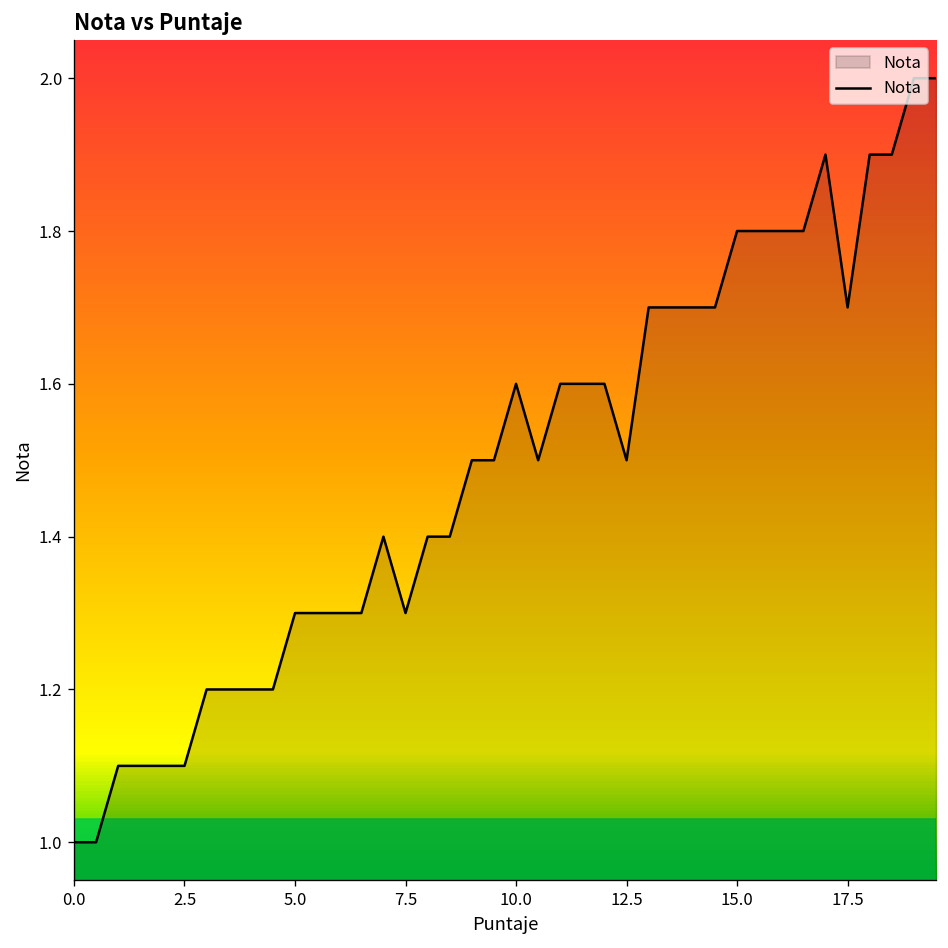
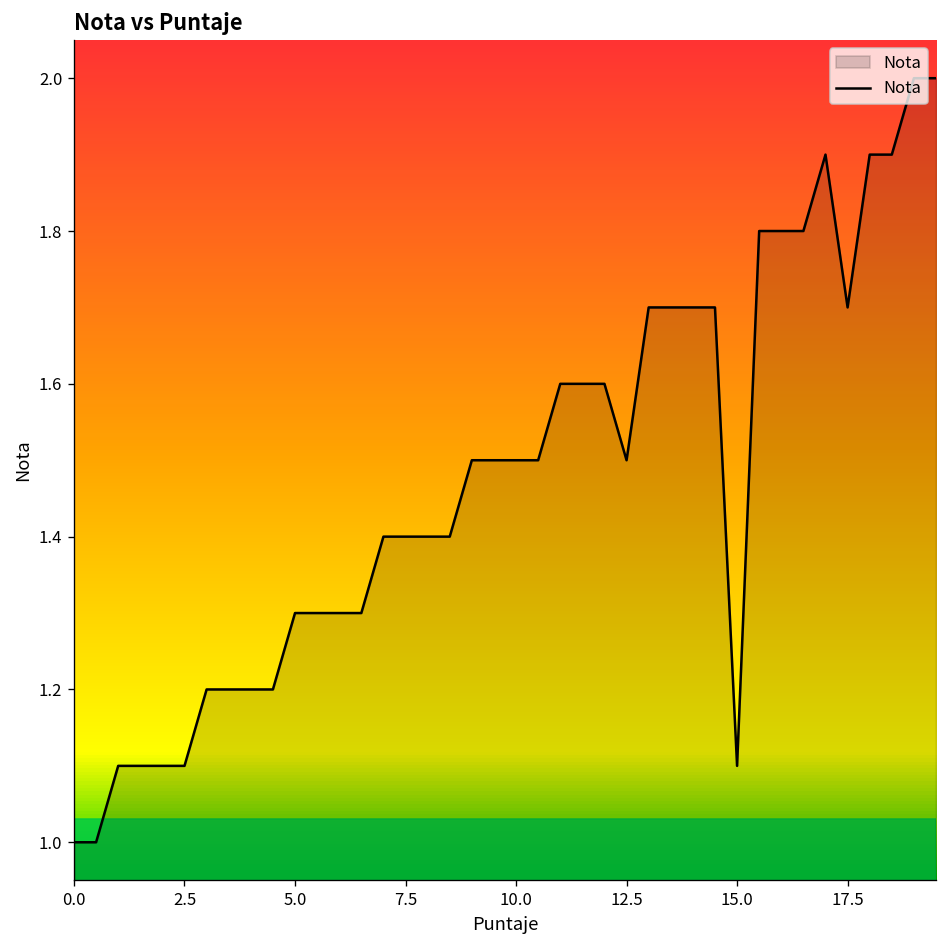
  {
    "2.5": 1.1,
    "5.0": 1.3,
-   "7.5": 1.3,
-   "10.0": 1.6,
+   "7.5": 1.4,
+   "10.0": 1.5,
    "12.5": 1.5,
-   "15.0": 1.8,
+   "15.0": 1.1,
    "17.5": 1.7
  }
